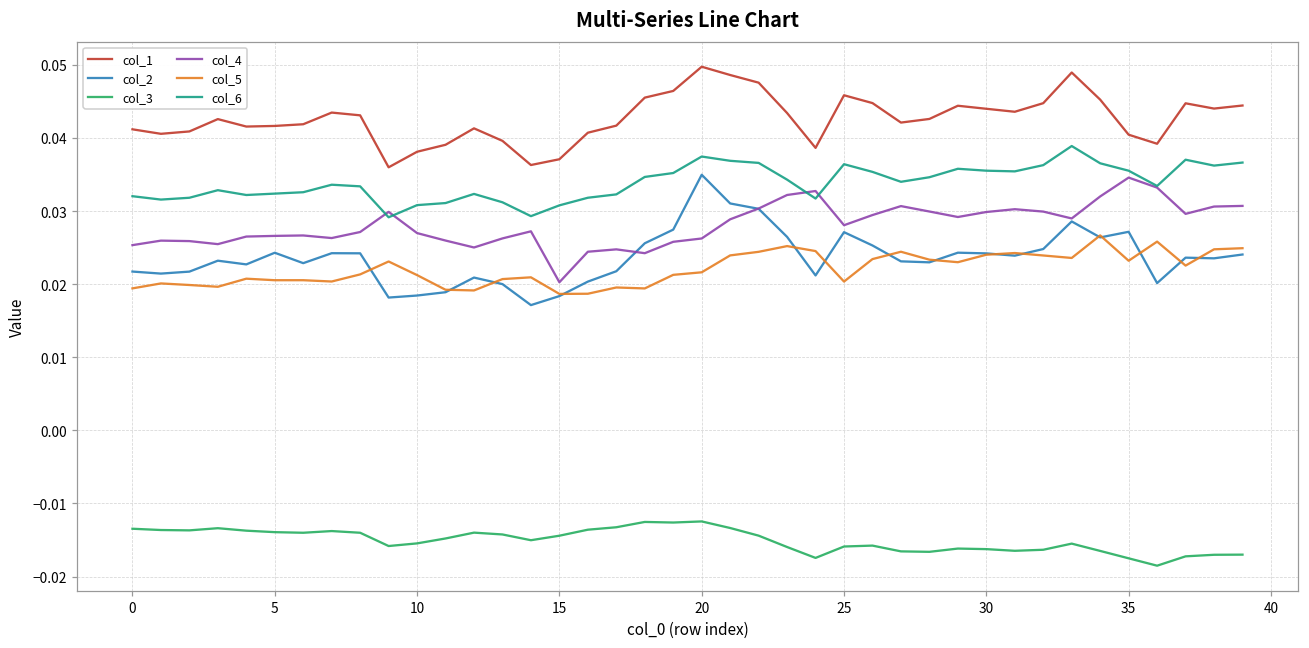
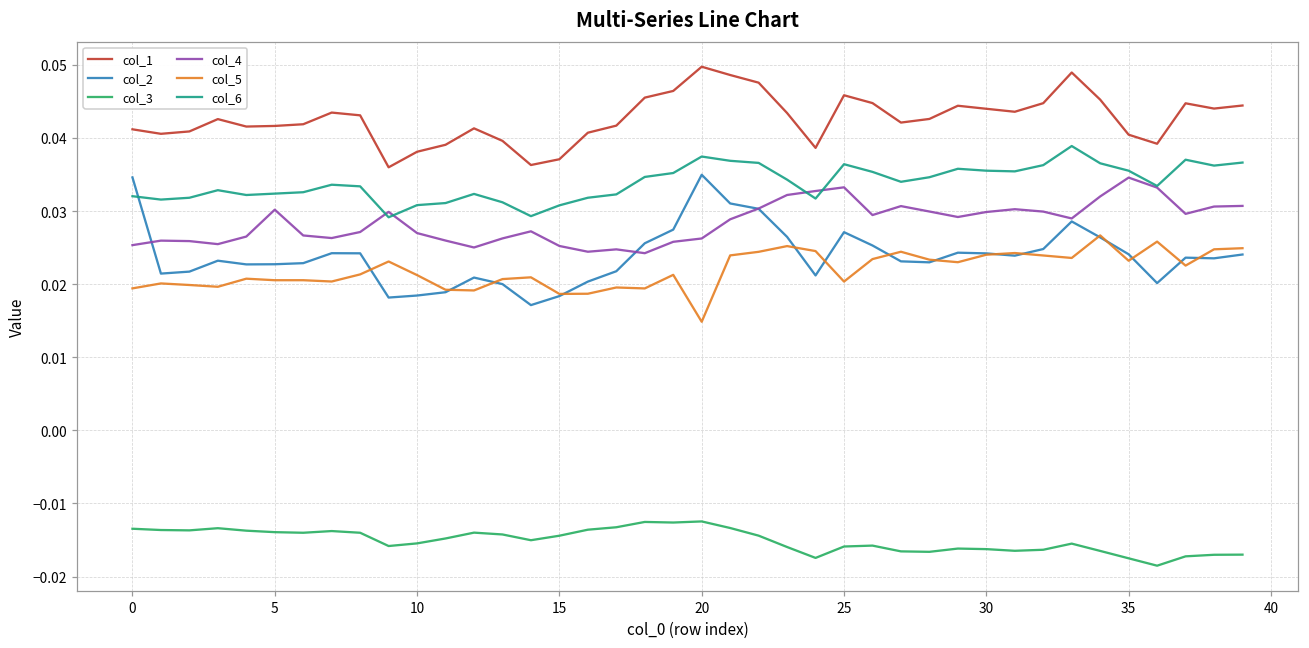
  {
    "col_1": {
      "0": 0.041,
      "5": 0.042,
      "10": 0.038,
      "15": 0.037,
      "20": 0.050,
      "25": 0.046,
      "30": 0.044,
      "35": 0.040
    },
    "col_2": {
-     "0": 0.022,
-     "5": 0.024,
+     "0": 0.035,
+     "5": 0.023,
      "10": 0.018,
      "20": 0.035,
      "25": 0.027,
-     "35": 0.027
+     "35": 0.024
    },
    "col_4": {
      "0": 0.025,
-     "5": 0.027,
+     "5": 0.030,
      "10": 0.027,
-     "15": 0.020,
+     "15": 0.025,
      "20": 0.026,
-     "25": 0.028,
+     "25": 0.033,
      "30": 0.030,
      "35": 0.035
    },
    "col_5": {
      "0": 0.019,
      "5": 0.021,
      "10": 0.021,
-     "20": 0.022,
+     "20": 0.015,
      "25": 0.020,
      "35": 0.023
    }
  }
